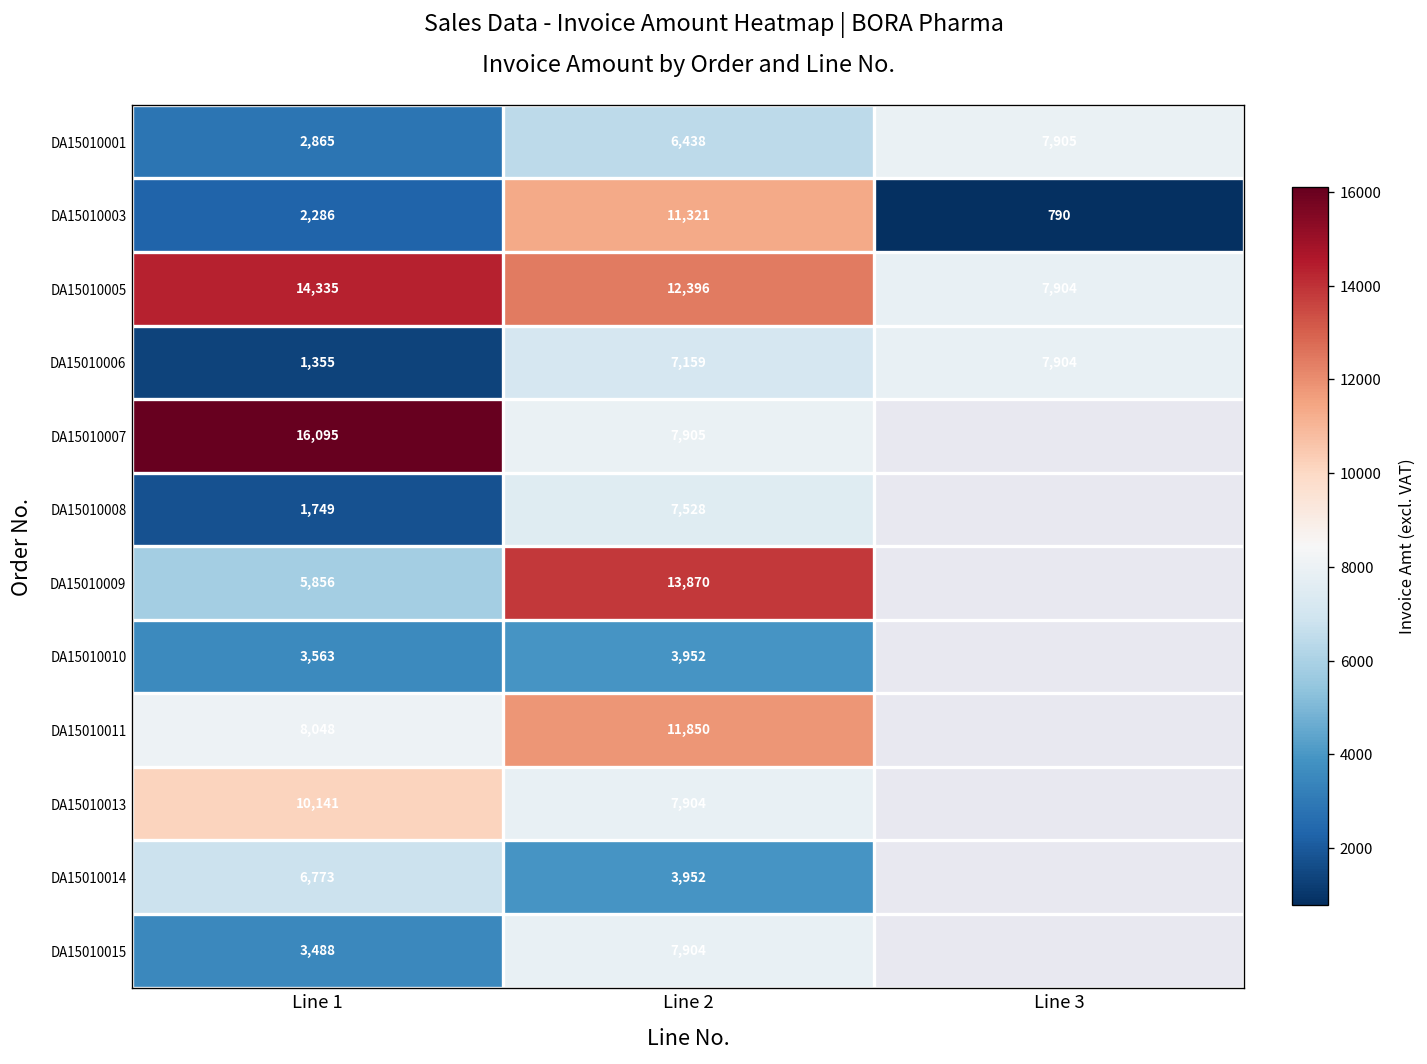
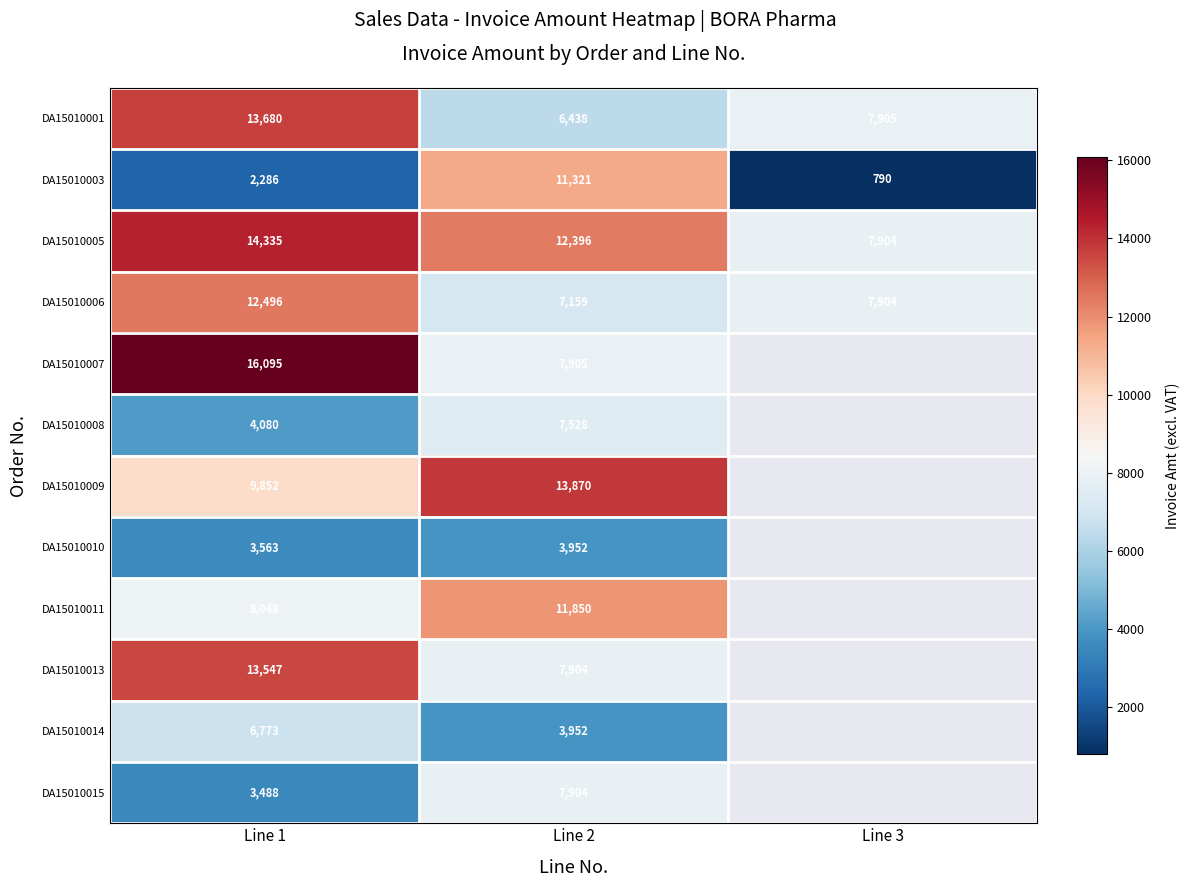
  {
    "DA15010001": {
-     "Line 1": "2,865",
+     "Line 1": "13,680",
      "Line 2": "6,438"
    },
    "DA15010003": {
      "Line 1": "2,286",
      "Line 2": "11,321",
      "Line 3": "790"
    },
    "DA15010005": {
      "Line 1": "14,335",
      "Line 2": "12,396"
    },
    "DA15010006": {
-     "Line 1": "1,355"
+     "Line 1": "12,496"
    },
    "DA15010007": {
      "Line 1": "16,095"
    },
    "DA15010008": {
-     "Line 1": "1,749"
+     "Line 1": "4,080"
    },
    "DA15010009": {
-     "Line 1": "5,856",
+     "Line 1": "9,852",
      "Line 2": "13,870"
    },
    "DA15010010": {
      "Line 1": "3,563",
      "Line 2": "3,952"
    },
    "DA15010011": {
      "Line 2": "11,850"
    },
    "DA15010013": {
-     "Line 1": "10,141"
+     "Line 1": "13,547"
    },
    "DA15010014": {
      "Line 1": "6,773",
      "Line 2": "3,952"
    },
    "DA15010015": {
      "Line 1": "3,488"
    }
  }
